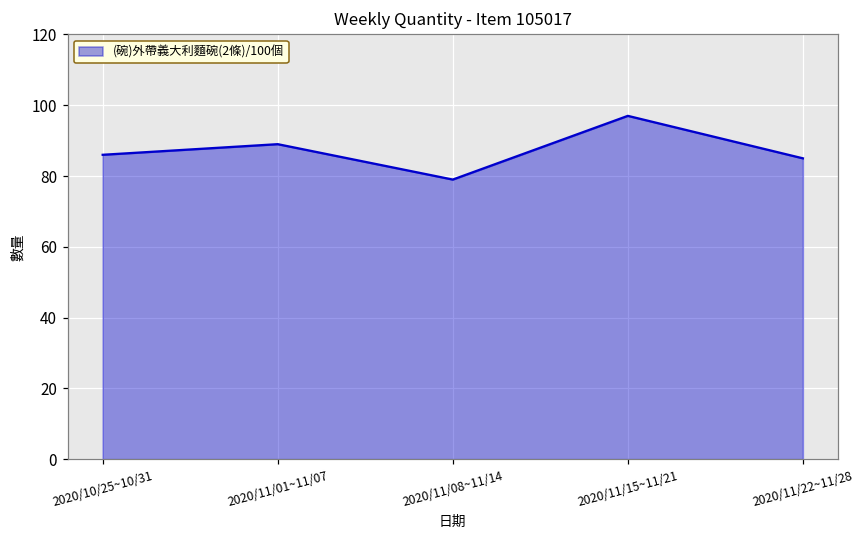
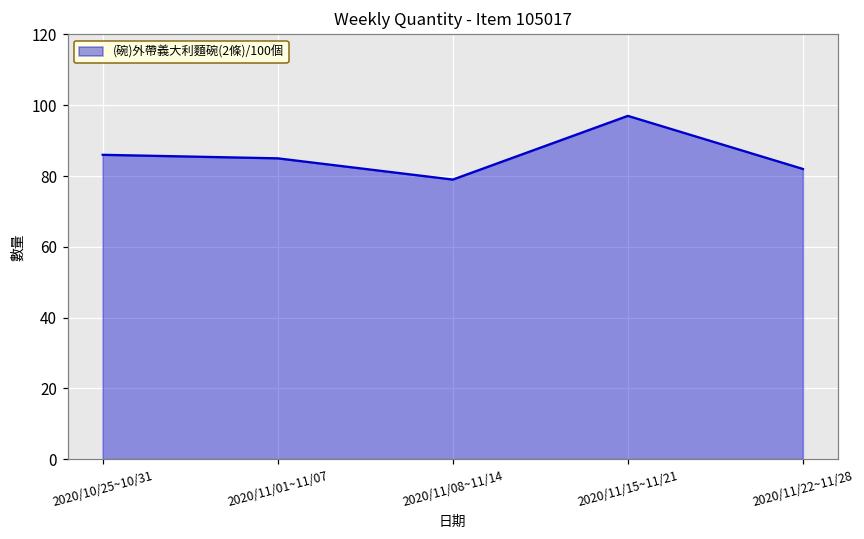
  {
    "2020/10/25~10/31": 86,
-   "2020/11/01~11/07": 89,
+   "2020/11/01~11/07": 85,
    "2020/11/08~11/14": 79,
    "2020/11/15~11/21": 97,
-   "2020/11/22~11/28": 85
+   "2020/11/22~11/28": 82
  }
